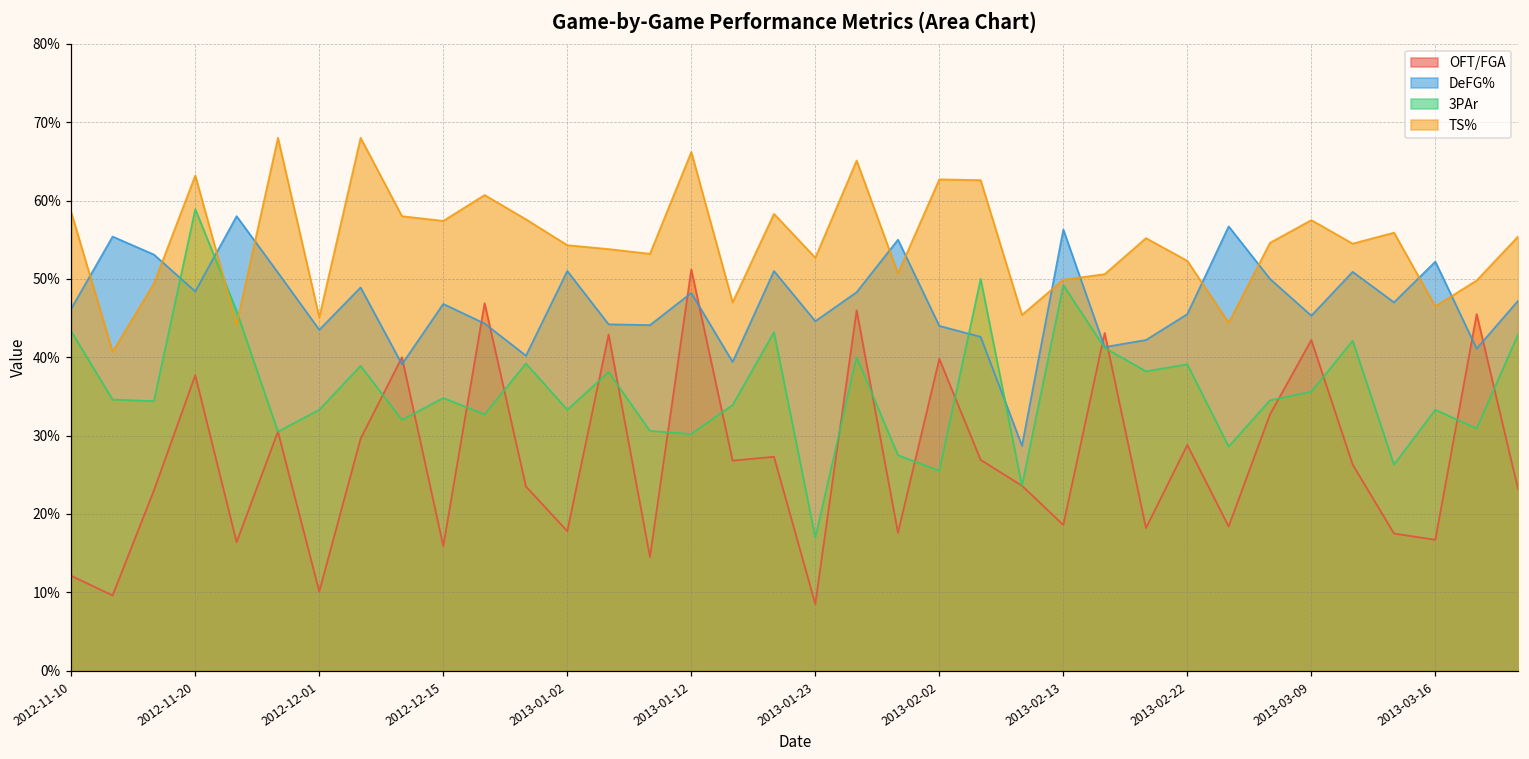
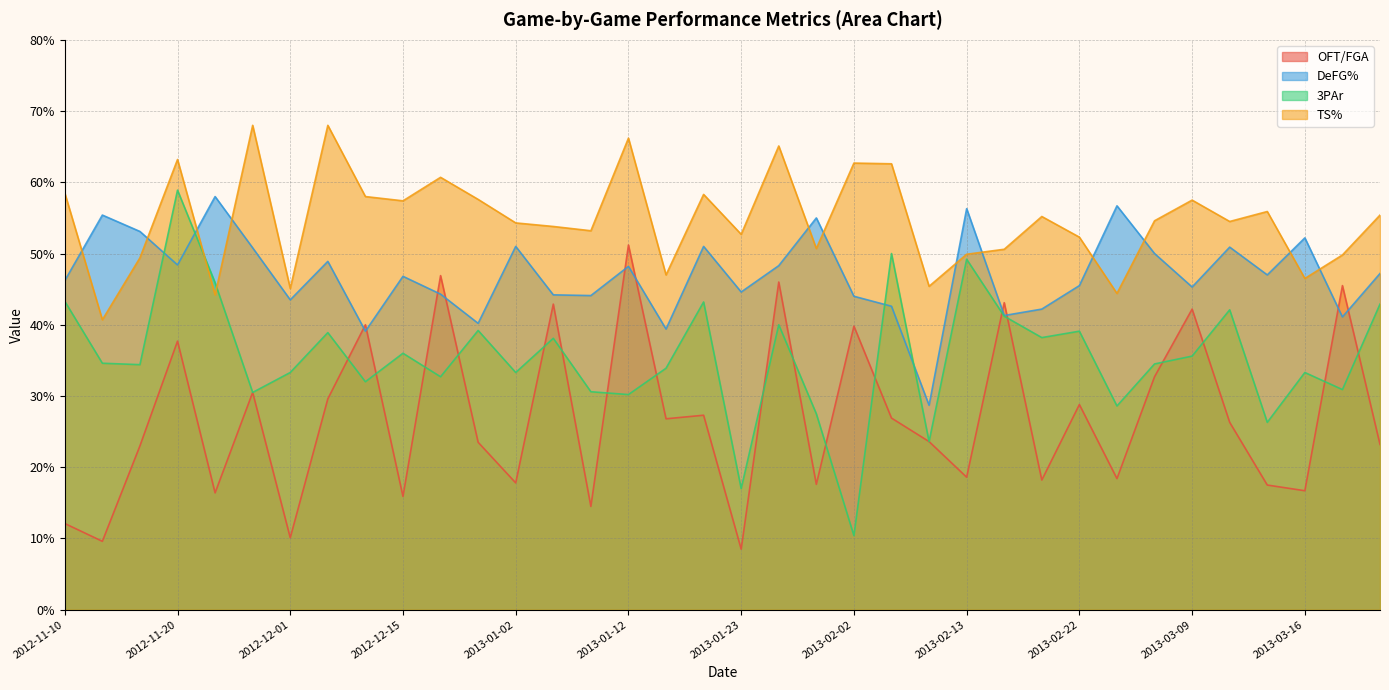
  {
    "OFT/FGA": {
      "2012-11-10": "12%",
      "2012-11-20": "38%",
      "2012-12-01": "10%",
      "2012-12-15": "16%",
      "2013-01-02": "18%",
      "2013-01-12": "51%",
      "2013-01-23": "9%",
      "2013-02-02": "40%",
      "2013-02-13": "19%",
      "2013-02-22": "29%",
      "2013-03-09": "42%",
      "2013-03-16": "17%"
    },
    "DeFG%": {
      "2012-11-10": "46%",
      "2012-11-20": "48%",
      "2012-12-01": "44%",
      "2012-12-15": "47%",
      "2013-01-02": "51%",
      "2013-01-12": "48%",
      "2013-01-23": "45%",
      "2013-02-02": "44%",
      "2013-02-13": "56%",
      "2013-02-22": "46%",
      "2013-03-09": "45%",
      "2013-03-16": "52%"
    },
    "3PAr": {
      "2012-11-10": "43%",
      "2012-11-20": "59%",
      "2012-12-01": "33%",
-     "2012-12-15": "35%",
+     "2012-12-15": "36%",
      "2013-01-02": "33%",
      "2013-01-12": "30%",
      "2013-01-23": "17%",
-     "2013-02-02": "26%",
+     "2013-02-02": "10%",
      "2013-02-13": "49%",
      "2013-02-22": "39%",
      "2013-03-09": "36%",
      "2013-03-16": "33%"
    },
    "TS%": {
      "2012-11-10": "59%",
      "2012-11-20": "63%",
      "2012-12-01": "45%",
      "2012-12-15": "57%",
      "2013-01-02": "54%",
      "2013-01-12": "66%",
      "2013-01-23": "53%",
      "2013-02-02": "63%",
      "2013-02-13": "50%",
      "2013-02-22": "52%",
      "2013-03-09": "57%",
      "2013-03-16": "47%"
    }
  }
